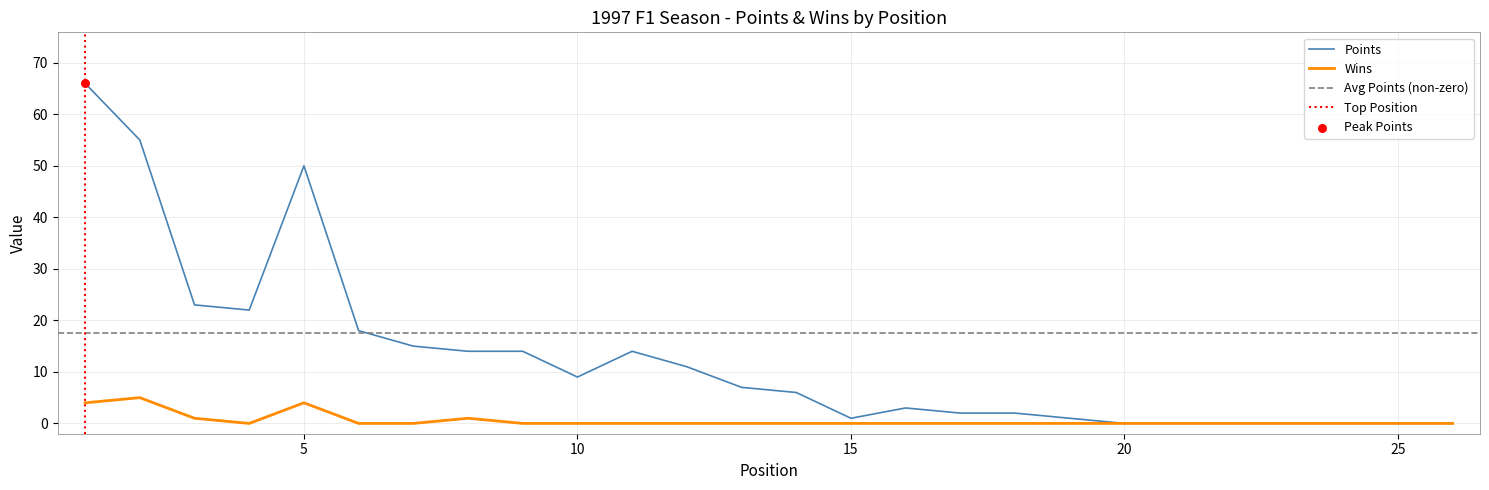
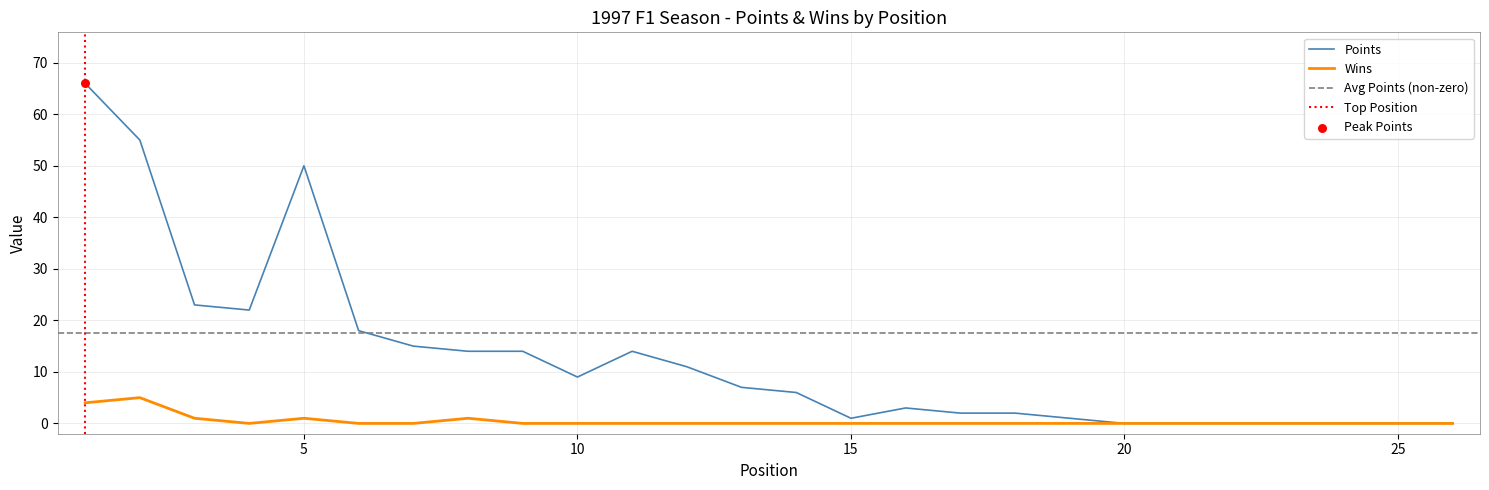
  {
    "Points": {
      "5": 50,
      "10": 9,
      "15": 1
    },
    "Wins": {
-     "5": 4,
+     "5": 1,
      "10": 0,
      "15": 0
    }
  }
